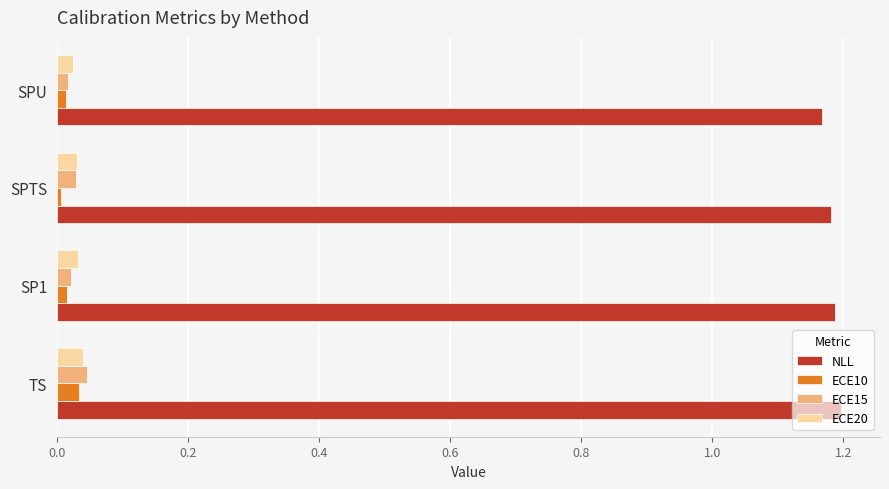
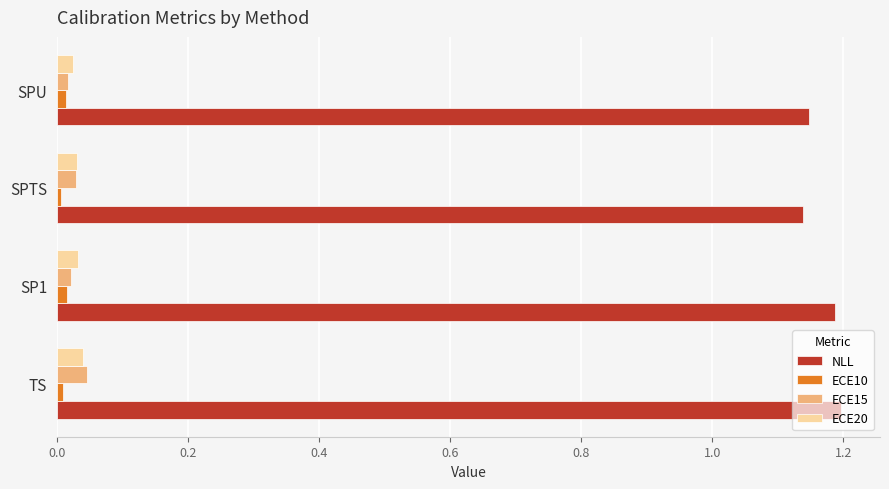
  {
    "NLL": {
-     "SPU": 1.17,
-     "SPTS": 1.18,
+     "SPU": 1.15,
+     "SPTS": 1.14,
      "SP1": 1.19
    },
    "ECE10": {
      "SPU": 0.01,
      "SPTS": 0.01,
      "SP1": 0.02,
-     "TS": 0.03
+     "TS": 0.01
    }
  }
